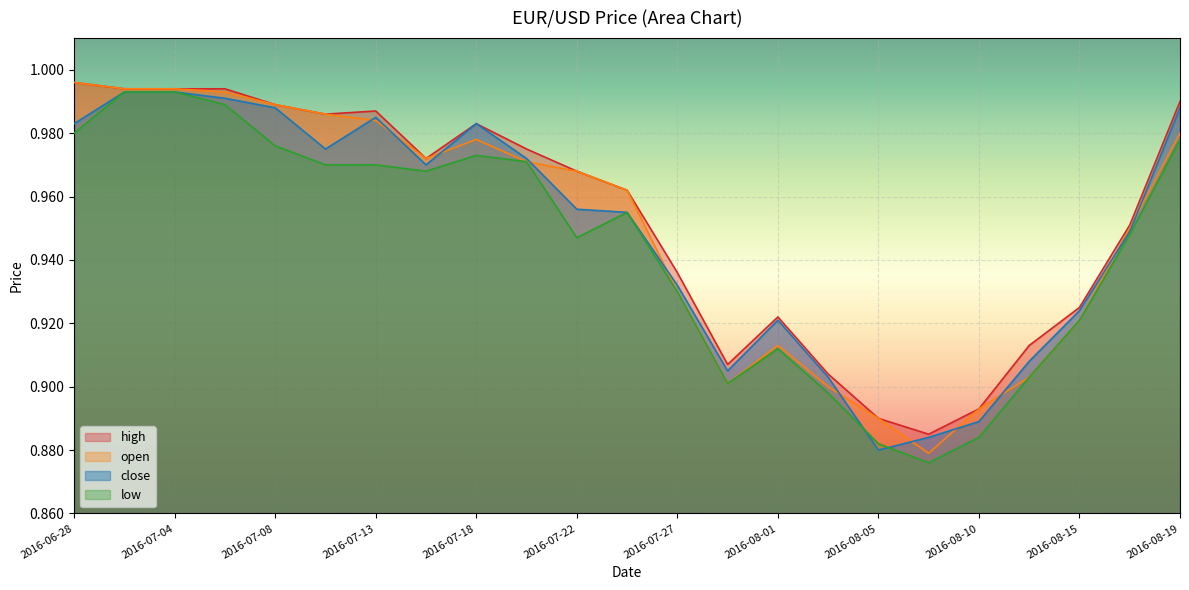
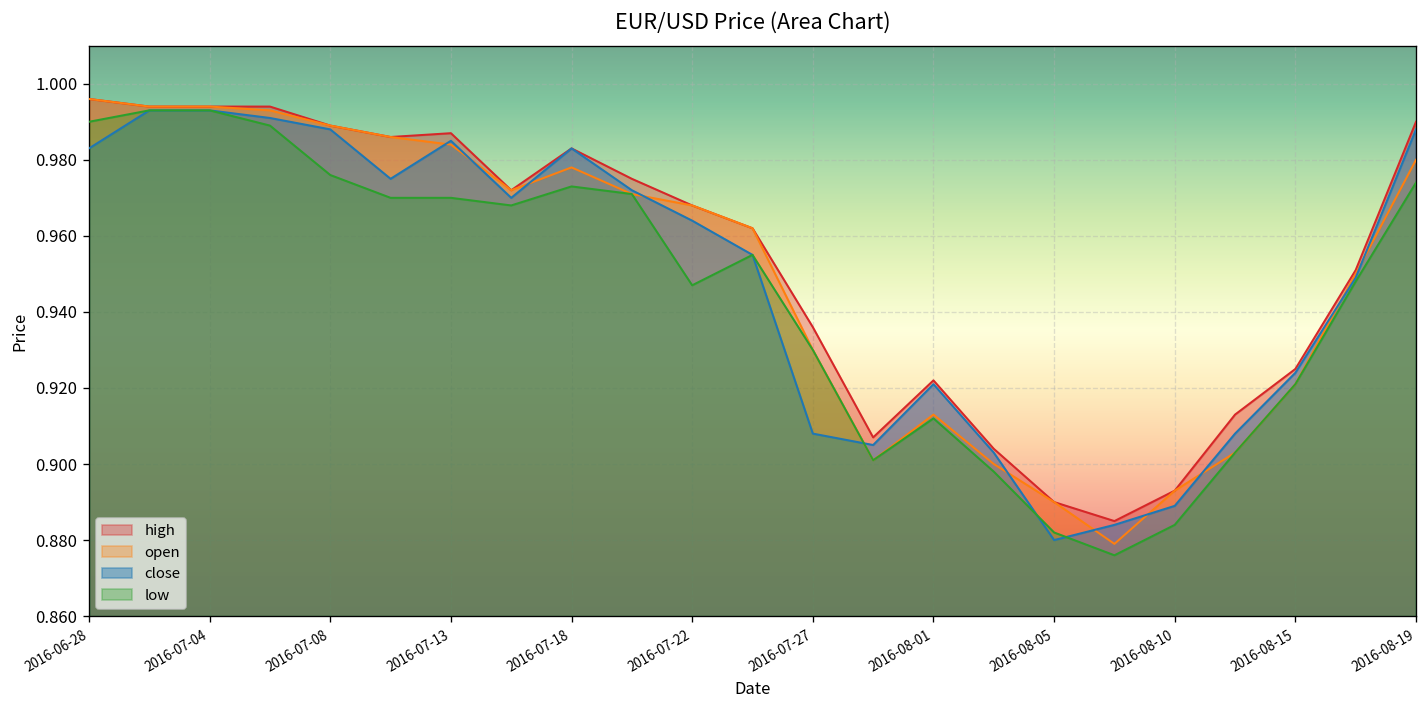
  {
    "close": {
      "2016-06-28": 0.983,
      "2016-07-08": 0.988,
      "2016-07-13": 0.985,
-     "2016-07-22": 0.956,
-     "2016-07-27": 0.932,
+     "2016-07-22": 0.964,
+     "2016-07-27": 0.908,
      "2016-08-01": 0.921,
      "2016-08-05": 0.880,
      "2016-08-10": 0.889,
      "2016-08-15": 0.924,
      "2016-08-19": 0.988
    },
    "low": {
-     "2016-06-28": 0.98,
+     "2016-06-28": 0.99,
      "2016-07-08": 0.976,
      "2016-07-13": 0.970,
      "2016-07-18": 0.973,
      "2016-07-22": 0.947,
      "2016-08-01": 0.912,
      "2016-08-05": 0.882,
      "2016-08-10": 0.884,
-     "2016-08-19": 0.978
+     "2016-08-19": 0.974
    }
  }
